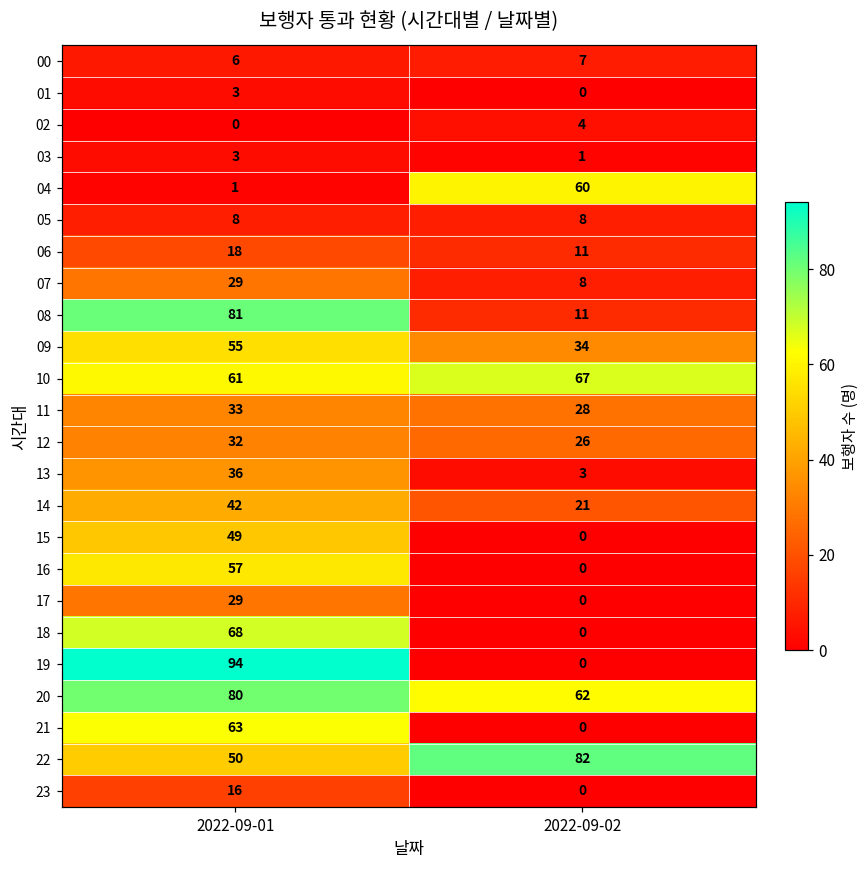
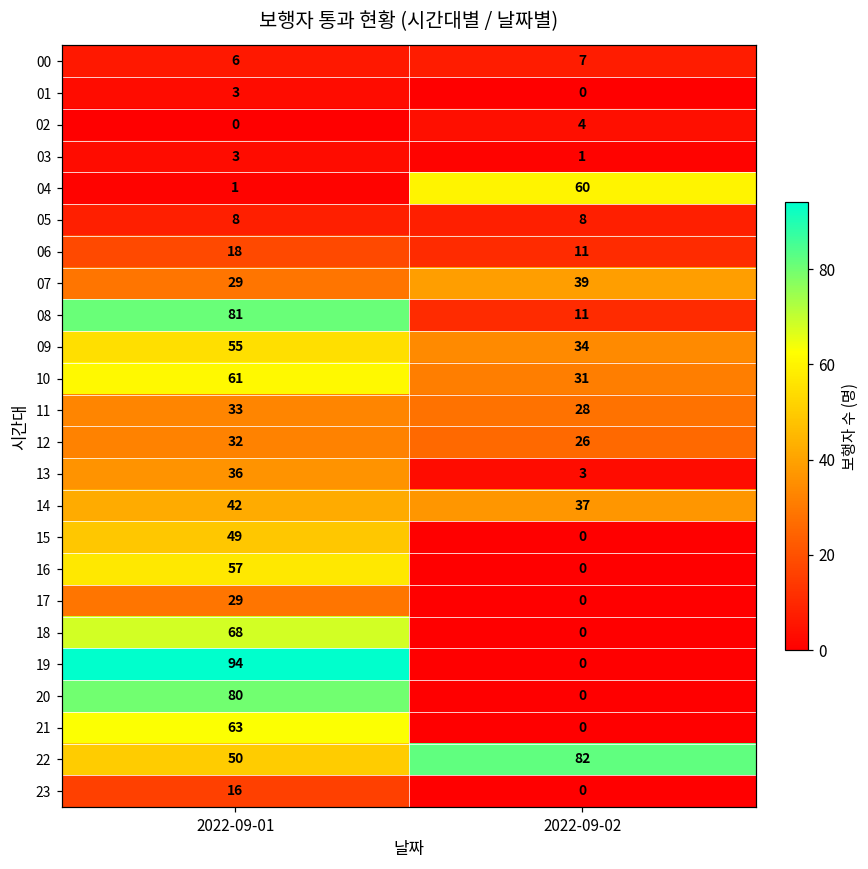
  {
    "00": {
      "2022-09-01": 6,
      "2022-09-02": 7
    },
    "01": {
      "2022-09-01": 3,
      "2022-09-02": 0
    },
    "02": {
      "2022-09-01": 0,
      "2022-09-02": 4
    },
    "03": {
      "2022-09-01": 3,
      "2022-09-02": 1
    },
    "04": {
      "2022-09-01": 1,
      "2022-09-02": 60
    },
    "05": {
      "2022-09-01": 8,
      "2022-09-02": 8
    },
    "06": {
      "2022-09-01": 18,
      "2022-09-02": 11
    },
    "07": {
      "2022-09-01": 29,
-     "2022-09-02": 8
+     "2022-09-02": 39
    },
    "08": {
      "2022-09-01": 81,
      "2022-09-02": 11
    },
    "09": {
      "2022-09-01": 55,
      "2022-09-02": 34
    },
    "10": {
      "2022-09-01": 61,
-     "2022-09-02": 67
+     "2022-09-02": 31
    },
    "11": {
      "2022-09-01": 33,
      "2022-09-02": 28
    },
    "12": {
      "2022-09-01": 32,
      "2022-09-02": 26
    },
    "13": {
      "2022-09-01": 36,
      "2022-09-02": 3
    },
    "14": {
      "2022-09-01": 42,
-     "2022-09-02": 21
+     "2022-09-02": 37
    },
    "15": {
      "2022-09-01": 49,
      "2022-09-02": 0
    },
    "16": {
      "2022-09-01": 57,
      "2022-09-02": 0
    },
    "17": {
      "2022-09-01": 29,
      "2022-09-02": 0
    },
    "18": {
      "2022-09-01": 68,
      "2022-09-02": 0
    },
    "19": {
      "2022-09-01": 94,
      "2022-09-02": 0
    },
    "20": {
      "2022-09-01": 80,
-     "2022-09-02": 62
+     "2022-09-02": 0
    },
    "21": {
      "2022-09-01": 63,
      "2022-09-02": 0
    },
    "22": {
      "2022-09-01": 50,
      "2022-09-02": 82
    },
    "23": {
      "2022-09-01": 16,
      "2022-09-02": 0
    }
  }
